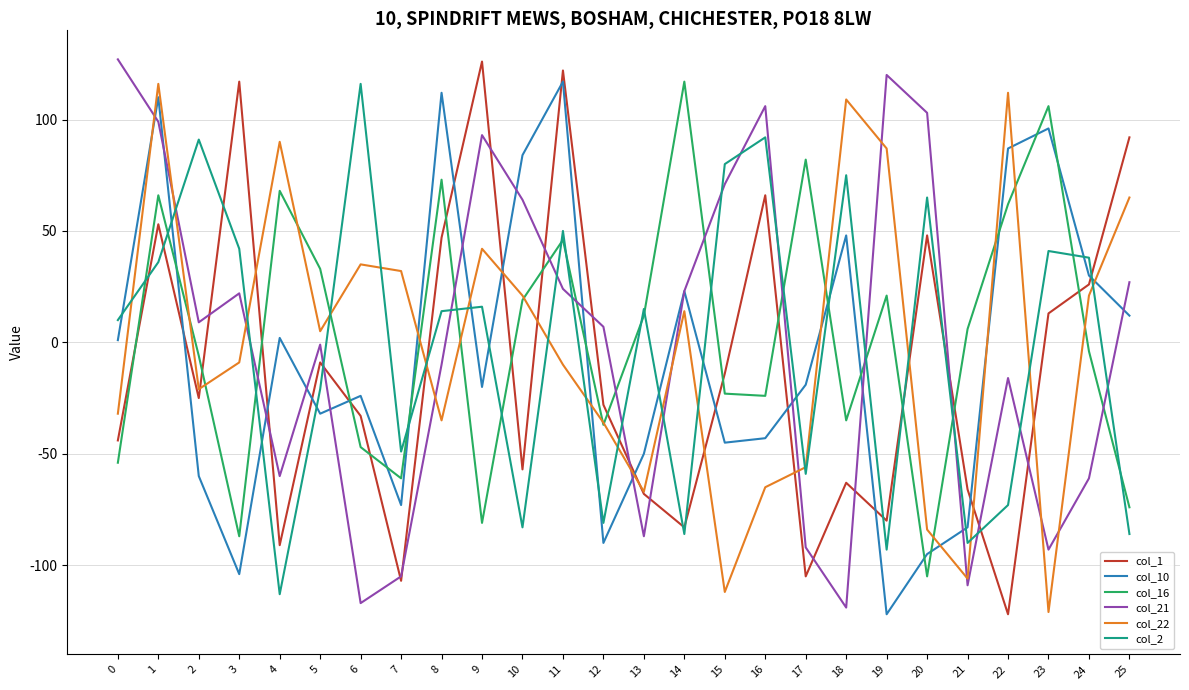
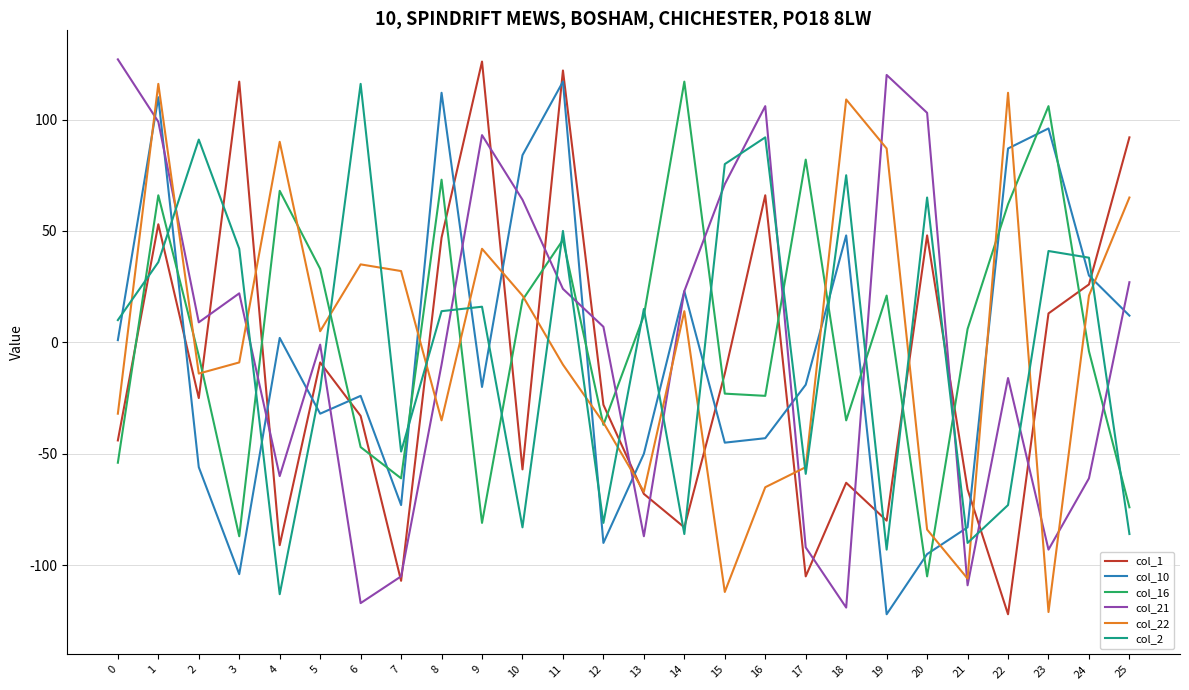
  {
    "col_1": {
      "0": -44,
      "1": 53,
      "2": -25,
      "3": 117,
      "4": -91,
      "5": -9,
      "6": -33,
      "7": -107,
      "8": 47,
      "9": 126,
      "10": -57,
      "11": 122,
      "12": -28,
      "14": -83,
      "15": -14,
      "16": 66,
      "17": -105,
      "18": -63,
      "19": -80,
      "20": 48,
      "21": -66,
      "22": -122,
      "23": 13,
      "24": 26,
      "25": 92
    },
    "col_10": {
      "0": 1,
      "1": 110,
-     "2": -60,
+     "2": -56,
      "3": -104,
      "4": 2,
      "5": -32,
      "6": -24,
      "7": -73,
      "8": 112,
      "9": -20,
      "10": 84,
      "11": 117,
      "12": -90,
      "13": -50,
      "15": -45,
      "16": -43,
      "17": -19,
      "18": 48,
      "19": -122,
      "20": -95,
      "21": -83,
      "22": 87,
      "23": 96,
      "24": 30,
      "25": 12
    },
    "col_21": {
      "0": 127,
      "1": 99,
      "2": 9,
      "3": 22,
      "4": -60,
      "5": -1,
      "6": -117,
      "7": -105,
      "8": -10,
      "9": 93,
      "10": 64,
      "11": 24,
      "12": 7,
      "13": -87,
      "15": 71,
      "16": 106,
      "17": -92,
      "18": -119,
      "19": 120,
      "20": 103,
      "21": -109,
      "22": -16,
      "23": -93,
      "24": -61,
      "25": 27
    },
    "col_22": {
      "0": -32,
      "1": 116,
-     "2": -21,
+     "2": -14,
      "3": -9,
      "4": 90,
      "5": 5,
      "6": 35,
      "7": 32,
      "8": -35,
      "9": 42,
      "10": 21,
      "11": -10,
      "14": 14,
      "15": -112,
      "16": -65,
      "17": -56,
      "18": 109,
      "19": 87,
      "20": -84,
      "21": -106,
      "22": 112,
      "23": -121,
      "24": 21,
      "25": 65
    }
  }
